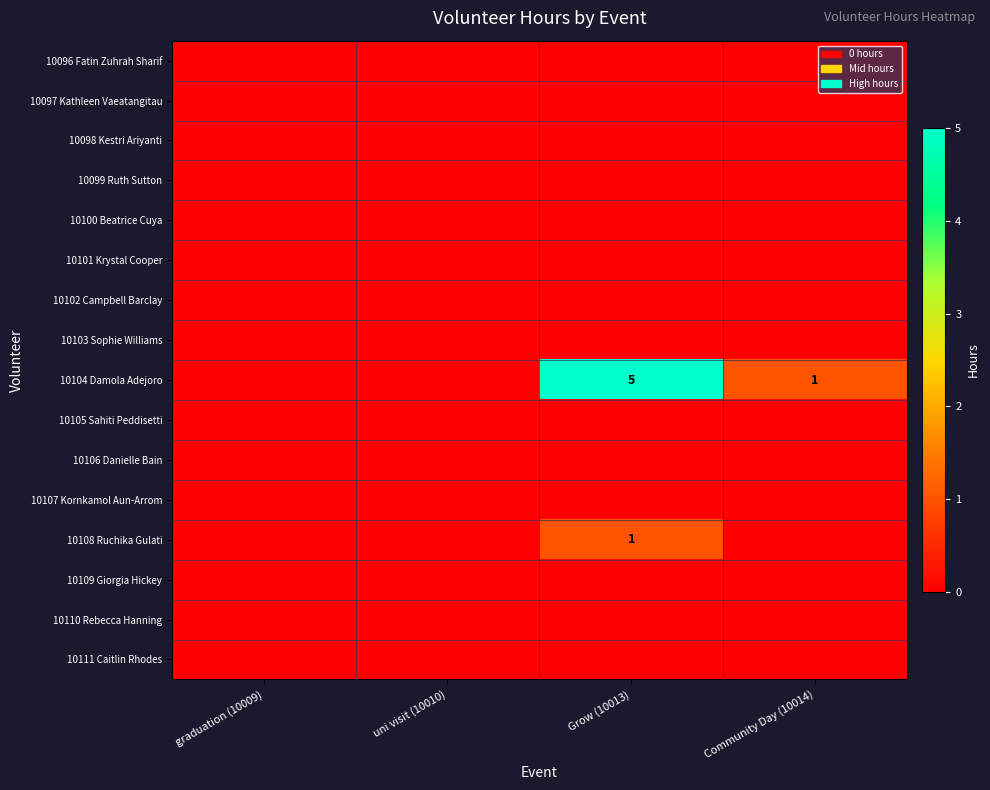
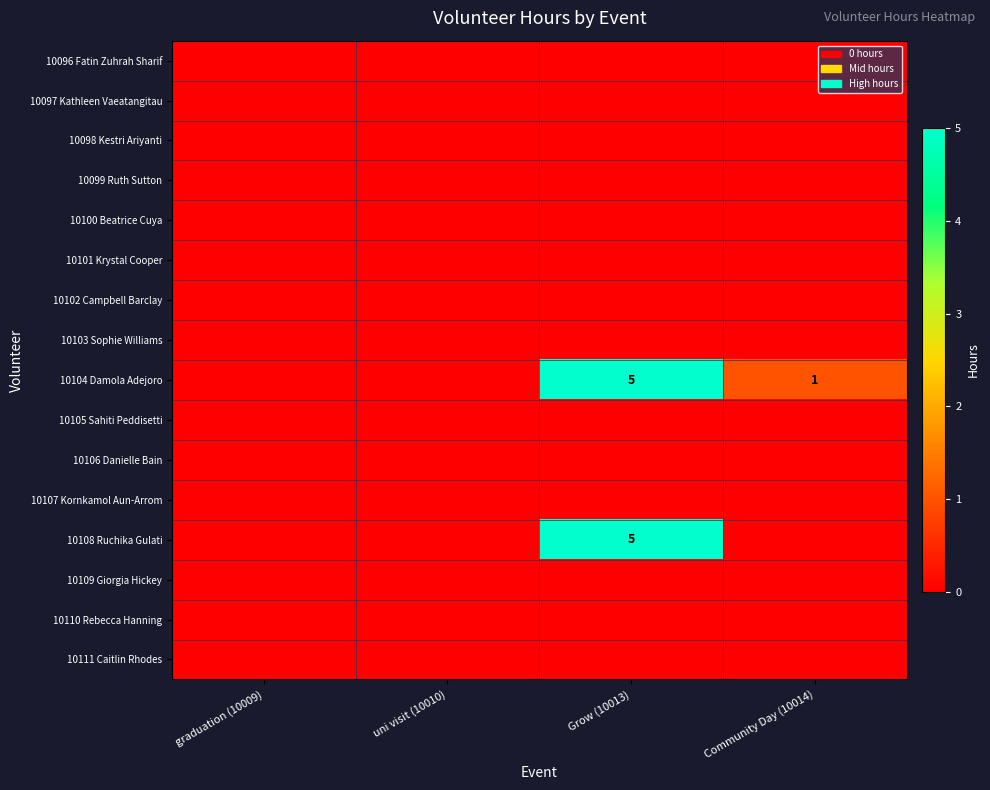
  {
    "10104 Damola Adejoro": {
      "Grow (10013)": 5,
      "Community Day (10014)": 1
    },
    "10108 Ruchika Gulati": {
-     "Grow (10013)": 1
+     "Grow (10013)": 5
    }
  }
